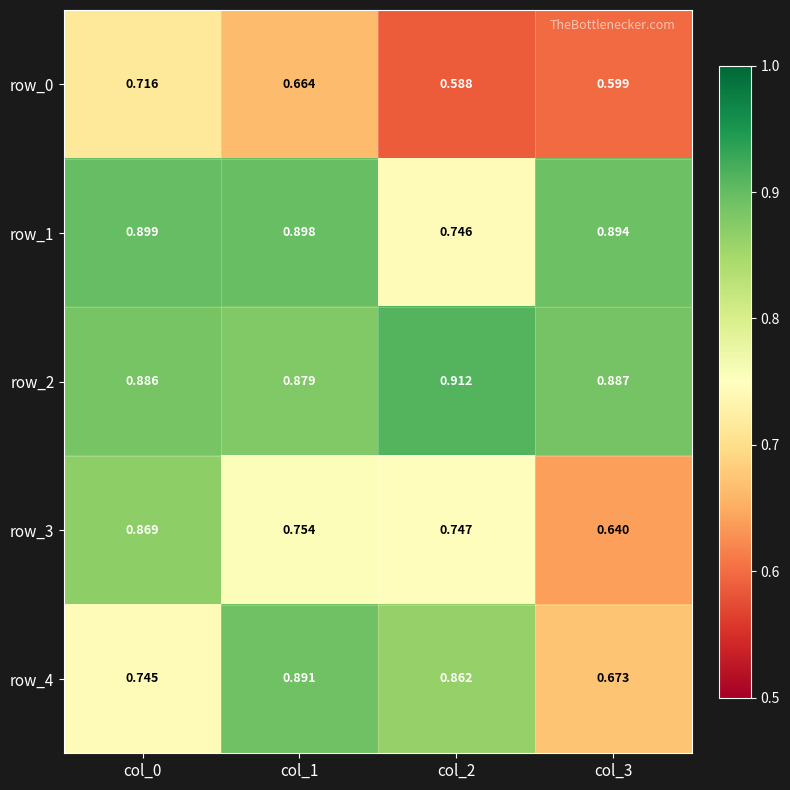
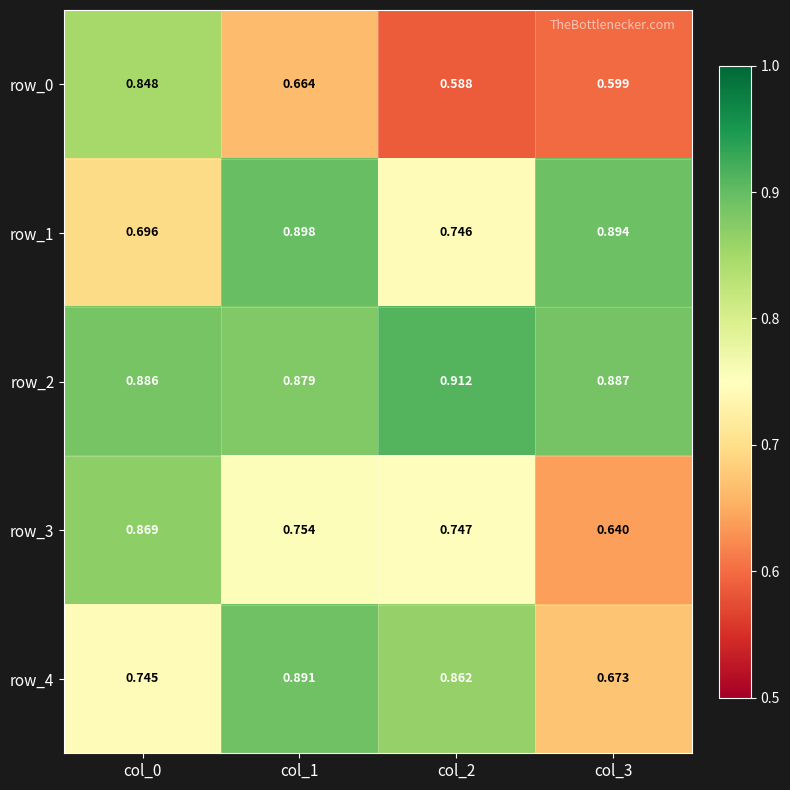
  {
    "row_0": {
-     "col_0": 0.716,
+     "col_0": 0.848,
      "col_1": 0.664,
      "col_2": 0.588,
      "col_3": 0.599
    },
    "row_1": {
-     "col_0": 0.899,
+     "col_0": 0.696,
      "col_1": 0.898,
      "col_2": 0.746,
      "col_3": 0.894
    },
    "row_2": {
      "col_0": 0.886,
      "col_1": 0.879,
      "col_2": 0.912,
      "col_3": 0.887
    },
    "row_3": {
      "col_0": 0.869,
      "col_1": 0.754,
      "col_2": 0.747,
      "col_3": 0.640
    },
    "row_4": {
      "col_0": 0.745,
      "col_1": 0.891,
      "col_2": 0.862,
      "col_3": 0.673
    }
  }
